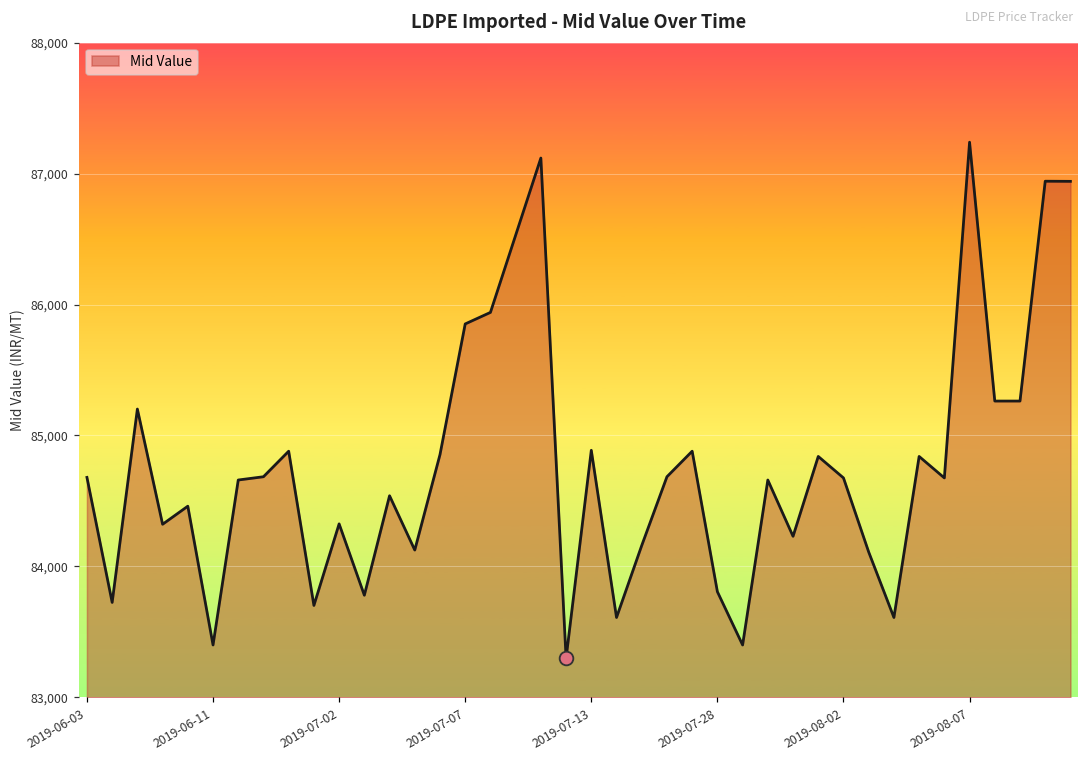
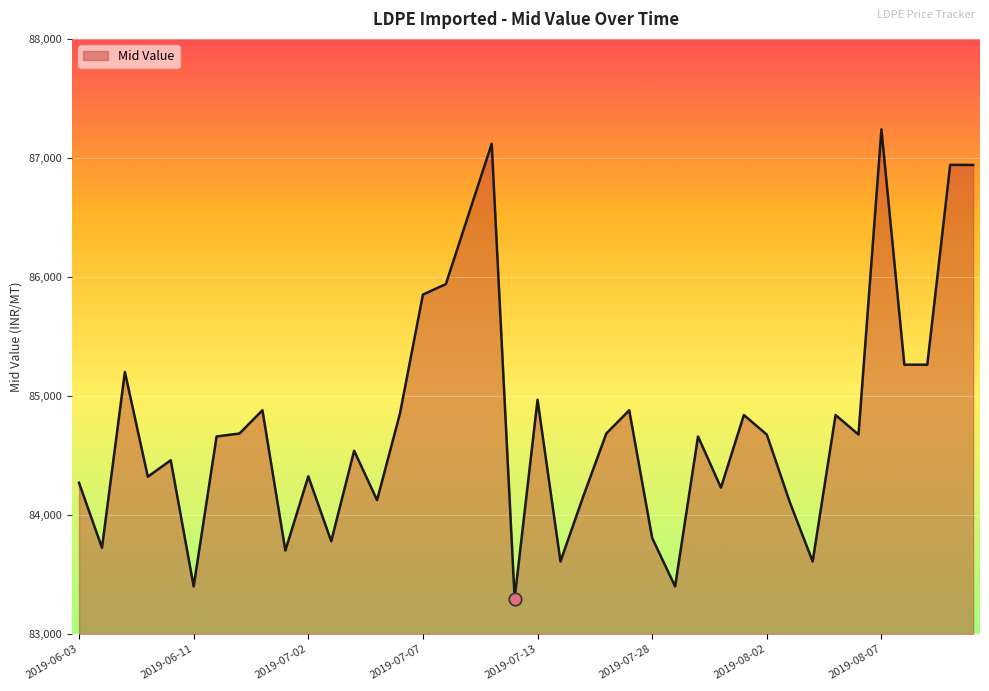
  {
    "Mid Value": {
-     "2019-06-03": "84,680",
+     "2019-06-03": "84,270",
      "2019-06-11": "83,400",
      "2019-07-02": "84,330",
      "2019-07-07": "85,850",
-     "2019-07-13": "84,890",
+     "2019-07-13": "84,970",
      "2019-07-28": "83,810",
      "2019-08-02": "84,680",
      "2019-08-07": "87,240"
    }
  }
